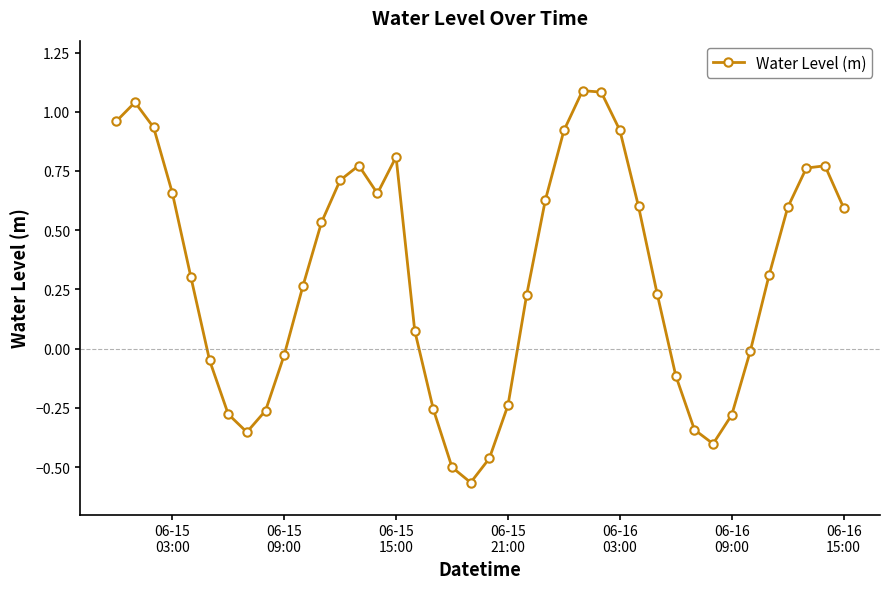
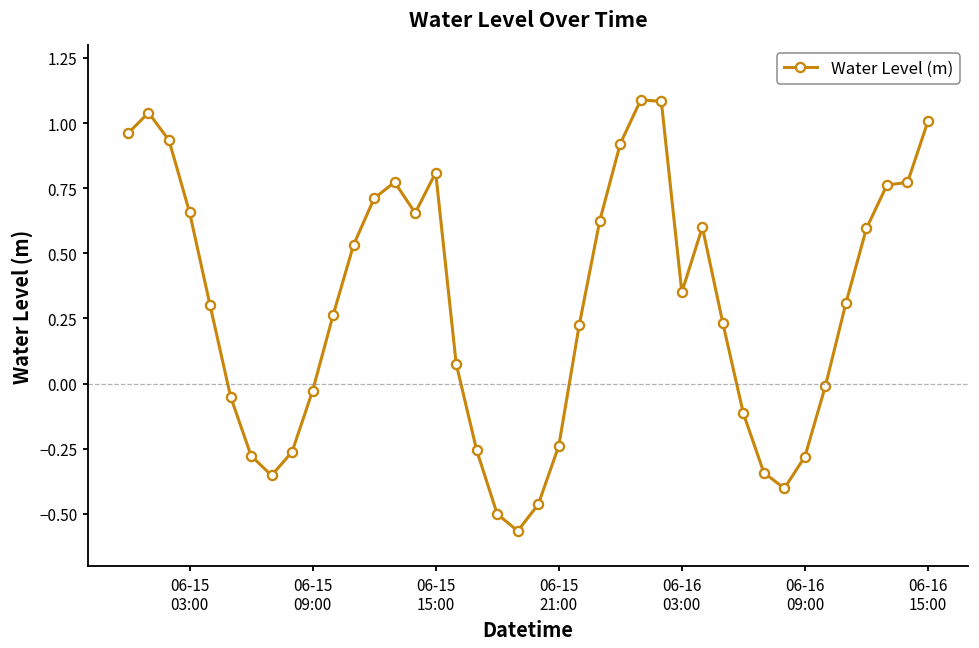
  {
    "06-15 03:00": 0.66,
    "06-15 09:00": -0.03,
    "06-15 15:00": 0.81,
    "06-15 21:00": -0.24,
-   "06-16 03:00": 0.92,
+   "06-16 03:00": 0.35,
    "06-16 09:00": -0.28,
-   "06-16 15:00": 0.59
+   "06-16 15:00": 1.01
  }
